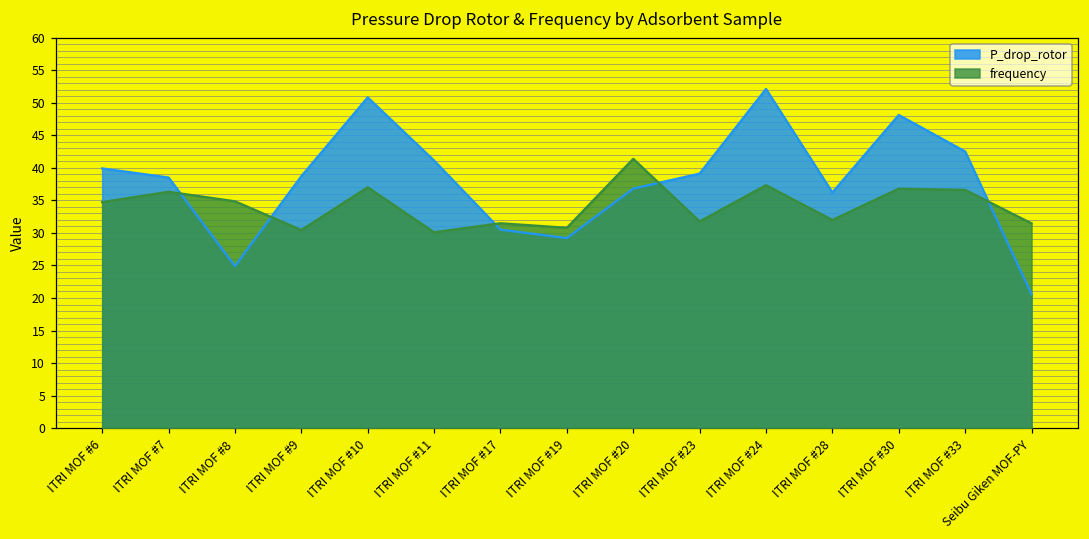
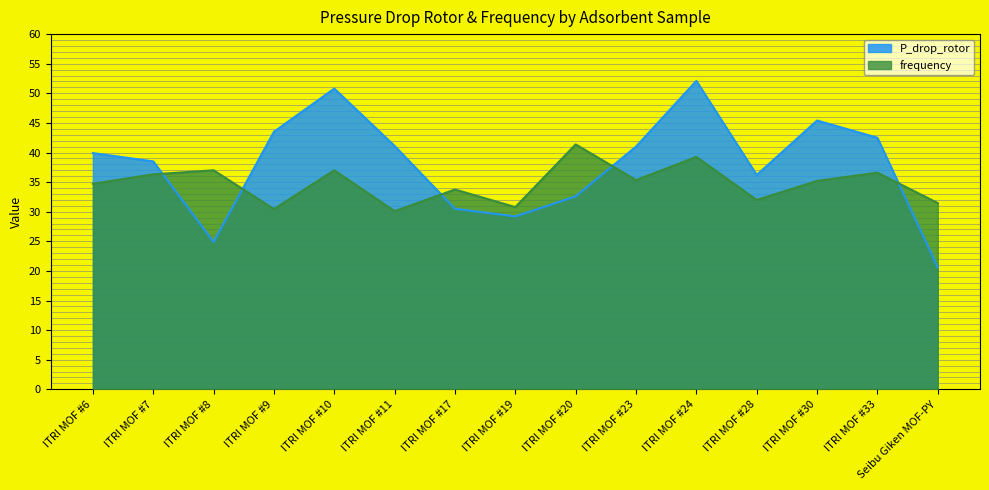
  {
    "P_drop_rotor": {
      "ITRI MOF #6": 40,
      "ITRI MOF #7": 39,
      "ITRI MOF #8": 25,
-     "ITRI MOF #9": 39,
+     "ITRI MOF #9": 44,
      "ITRI MOF #10": 51,
      "ITRI MOF #11": 41,
      "ITRI MOF #17": 31,
      "ITRI MOF #19": 29,
-     "ITRI MOF #20": 37,
-     "ITRI MOF #23": 39,
+     "ITRI MOF #20": 33,
+     "ITRI MOF #23": 41,
      "ITRI MOF #24": 52,
      "ITRI MOF #28": 36,
-     "ITRI MOF #30": 48,
+     "ITRI MOF #30": 45,
      "ITRI MOF #33": 43,
      "Seibu Giken MOF-PY": 21
    },
    "frequency": {
      "ITRI MOF #6": 35,
      "ITRI MOF #7": 36,
-     "ITRI MOF #8": 35,
+     "ITRI MOF #8": 37,
      "ITRI MOF #9": 30,
      "ITRI MOF #10": 37,
      "ITRI MOF #11": 30,
-     "ITRI MOF #17": 31,
+     "ITRI MOF #17": 34,
      "ITRI MOF #19": 31,
      "ITRI MOF #20": 41,
-     "ITRI MOF #23": 32,
-     "ITRI MOF #24": 37,
+     "ITRI MOF #23": 35,
+     "ITRI MOF #24": 39,
      "ITRI MOF #28": 32,
-     "ITRI MOF #30": 37,
+     "ITRI MOF #30": 35,
      "ITRI MOF #33": 37,
      "Seibu Giken MOF-PY": 31
    }
  }
